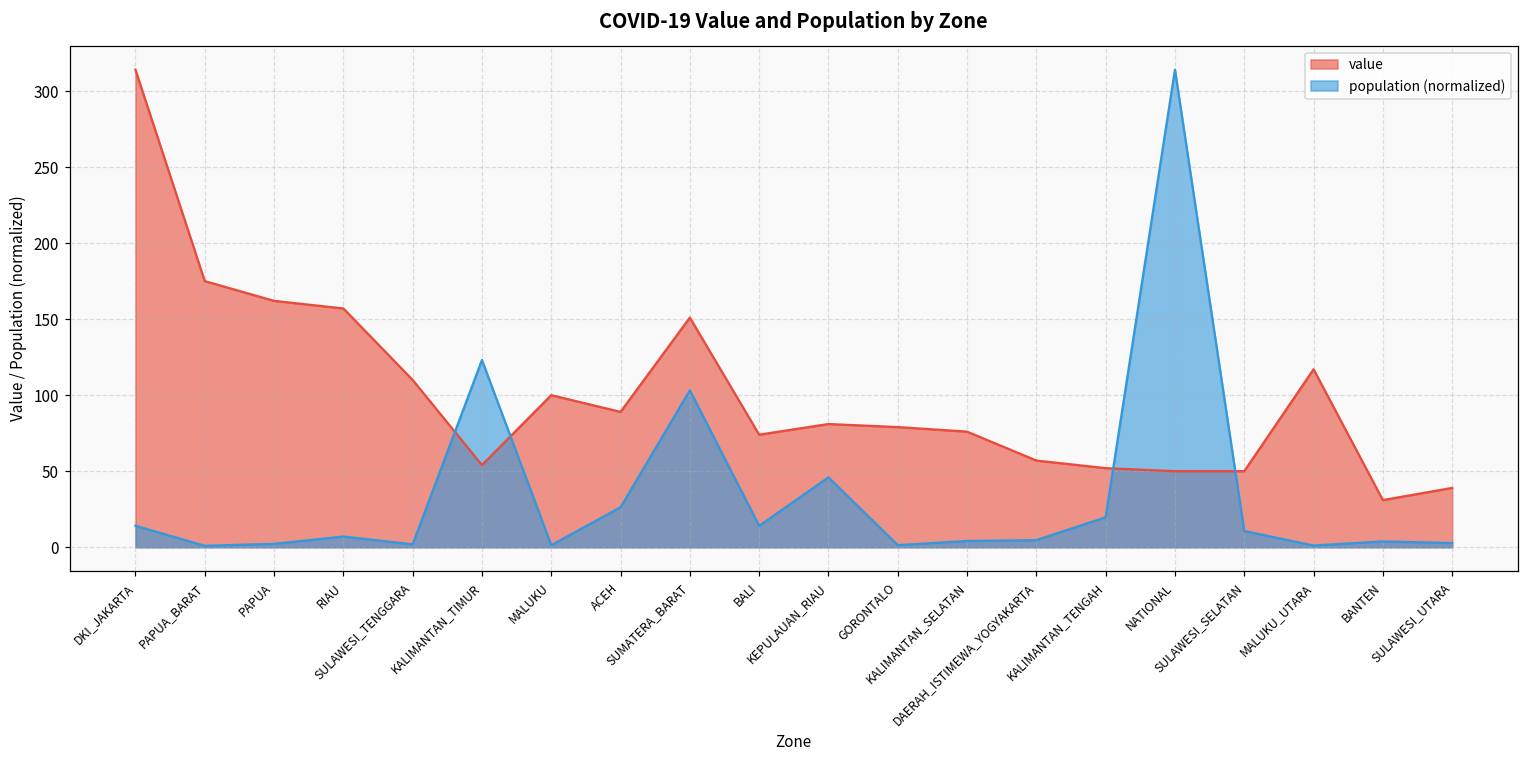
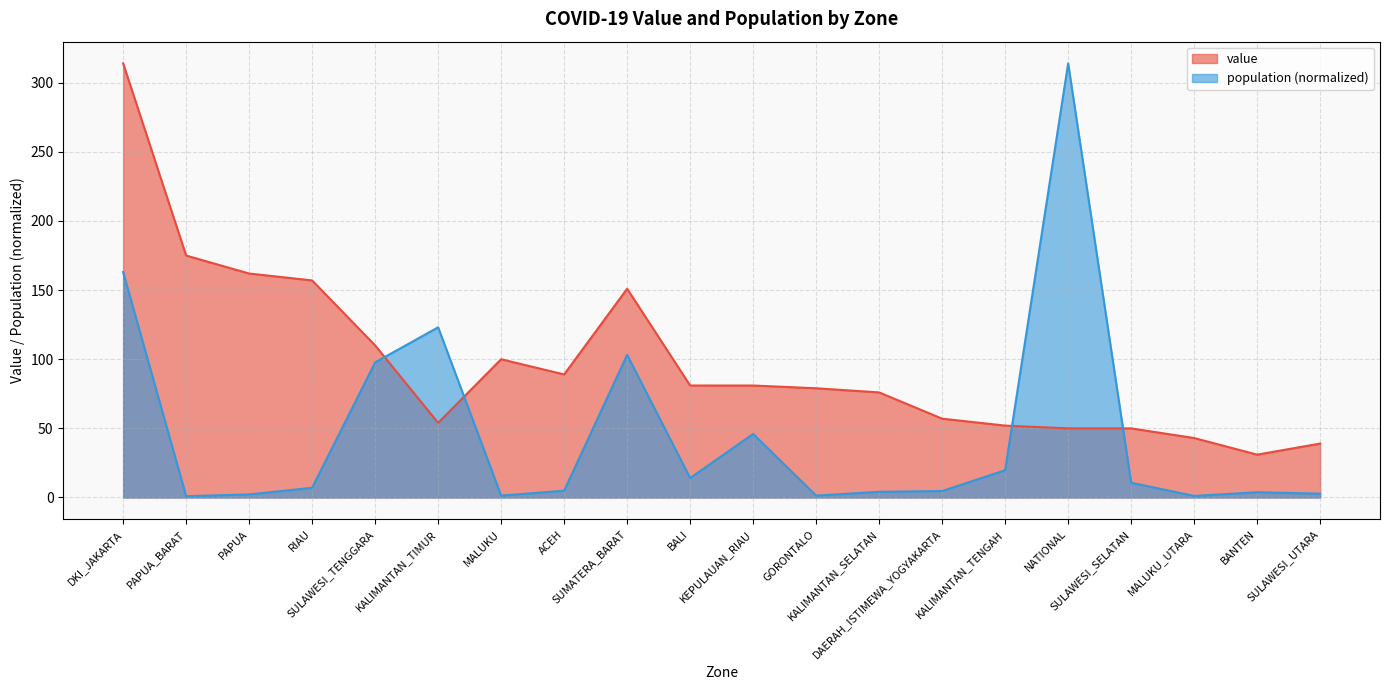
  {
    "value": {
      "DKI_JAKARTA": 314,
      "PAPUA_BARAT": 175,
      "PAPUA": 162,
      "RIAU": 157,
      "SULAWESI_TENGGARA": 110,
      "KALIMANTAN_TIMUR": 54,
      "MALUKU": 100,
      "ACEH": 89,
      "SUMATERA_BARAT": 151,
-     "BALI": 74,
+     "BALI": 81,
      "KEPULAUAN_RIAU": 81,
      "GORONTALO": 79,
      "KALIMANTAN_SELATAN": 76,
      "DAERAH_ISTIMEWA_YOGYAKARTA": 57,
      "KALIMANTAN_TENGAH": 52,
      "NATIONAL": 50,
      "SULAWESI_SELATAN": 50,
-     "MALUKU_UTARA": 117,
+     "MALUKU_UTARA": 43,
      "BANTEN": 31,
      "SULAWESI_UTARA": 39
    },
    "population (normalized)": {
-     "DKI_JAKARTA": 14,
+     "DKI_JAKARTA": 163,
      "PAPUA_BARAT": 1,
      "PAPUA": 2,
      "RIAU": 7,
-     "SULAWESI_TENGGARA": 2,
+     "SULAWESI_TENGGARA": 98,
      "KALIMANTAN_TIMUR": 123,
      "MALUKU": 1,
-     "ACEH": 26,
+     "ACEH": 5,
      "SUMATERA_BARAT": 103,
      "BALI": 14,
      "KEPULAUAN_RIAU": 46,
      "GORONTALO": 1,
      "KALIMANTAN_SELATAN": 4,
      "DAERAH_ISTIMEWA_YOGYAKARTA": 5,
      "KALIMANTAN_TENGAH": 20,
      "NATIONAL": 314,
      "SULAWESI_SELATAN": 11,
      "MALUKU_UTARA": 1,
      "BANTEN": 4,
      "SULAWESI_UTARA": 3
    }
  }
